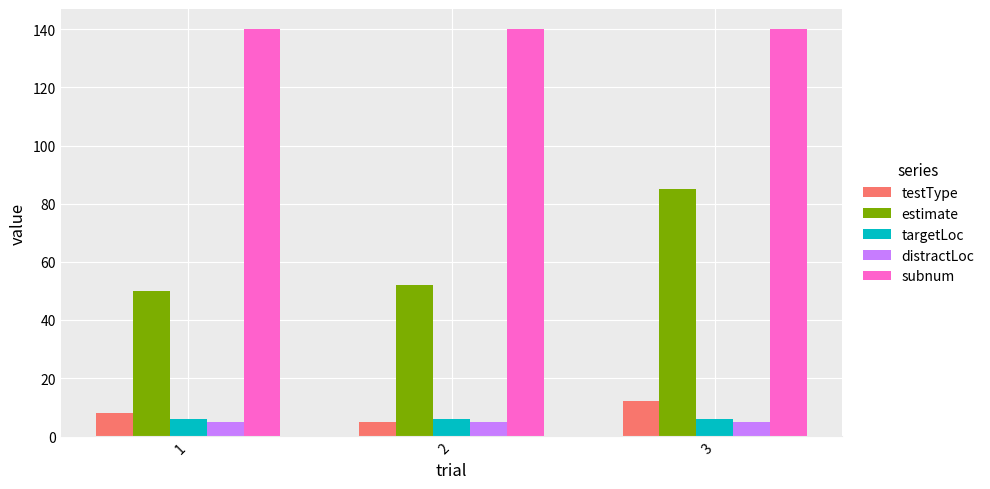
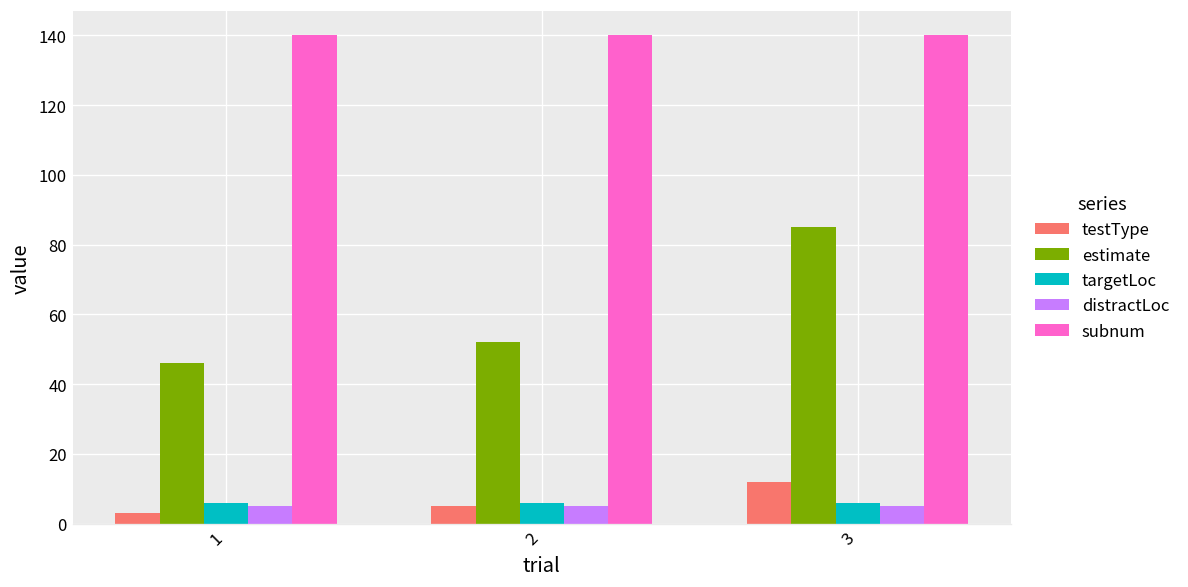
  {
    "testType": {
-     "1": 8,
+     "1": 3,
      "2": 5,
      "3": 12
    },
    "estimate": {
-     "1": 50,
+     "1": 46,
      "2": 52,
      "3": 85
    },
    "targetLoc": {
      "1": 6,
      "2": 6,
      "3": 6
    },
    "distractLoc": {
      "1": 5,
      "2": 5,
      "3": 5
    },
    "subnum": {
      "1": 140,
      "2": 140,
      "3": 140
    }
  }
